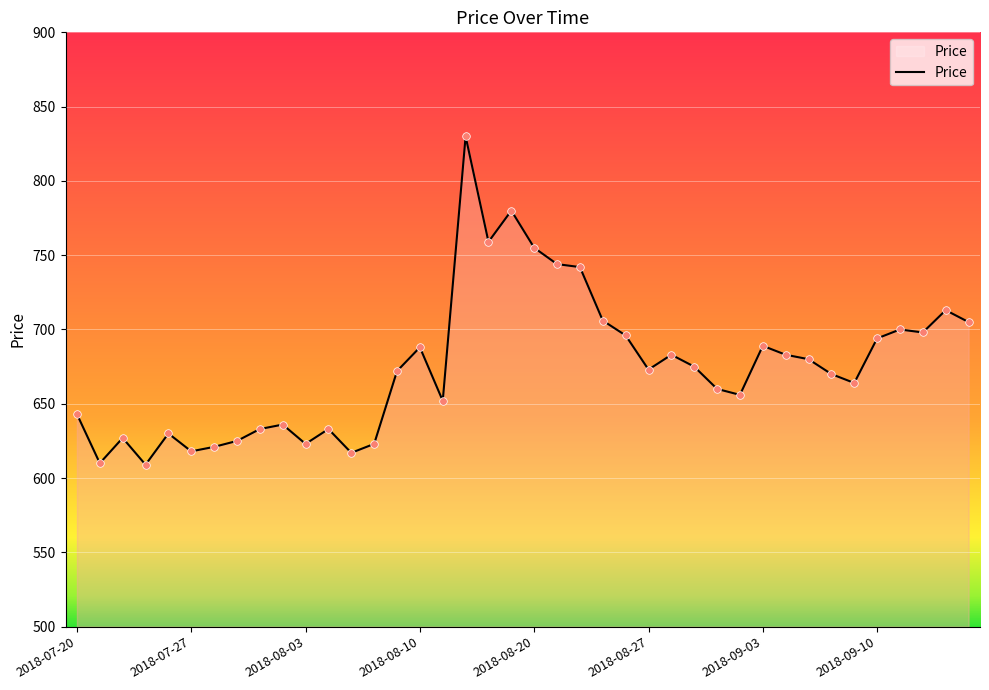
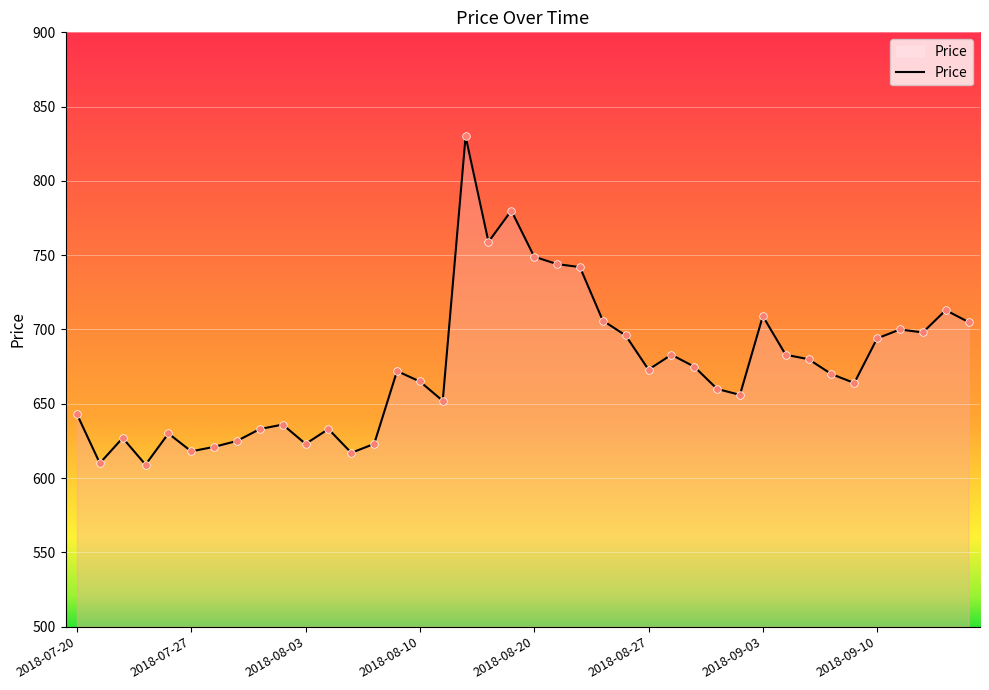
  {
    "2018-07-20": 643,
    "2018-07-27": 618,
    "2018-08-03": 623,
-   "2018-08-10": 688,
-   "2018-08-20": 755,
+   "2018-08-10": 665,
+   "2018-08-20": 749,
    "2018-08-27": 673,
-   "2018-09-03": 689,
+   "2018-09-03": 709,
    "2018-09-10": 694
  }
